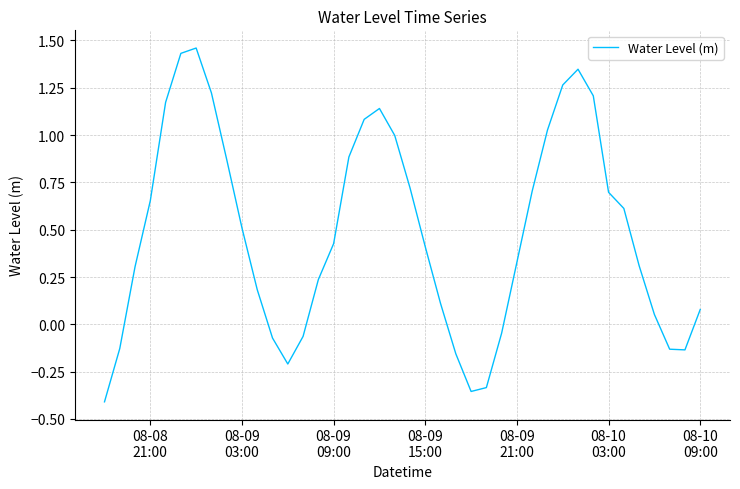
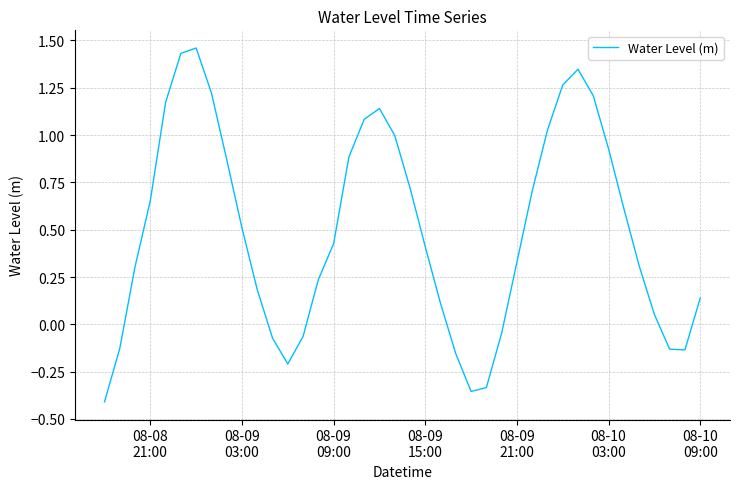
  {
    "08-08 21:00": 0.65,
    "08-09 03:00": 0.51,
    "08-09 09:00": 0.43,
    "08-09 15:00": 0.41,
    "08-09 21:00": 0.33,
-   "08-10 03:00": 0.70,
-   "08-10 09:00": 0.08
+   "08-10 03:00": 0.93,
+   "08-10 09:00": 0.14
  }
